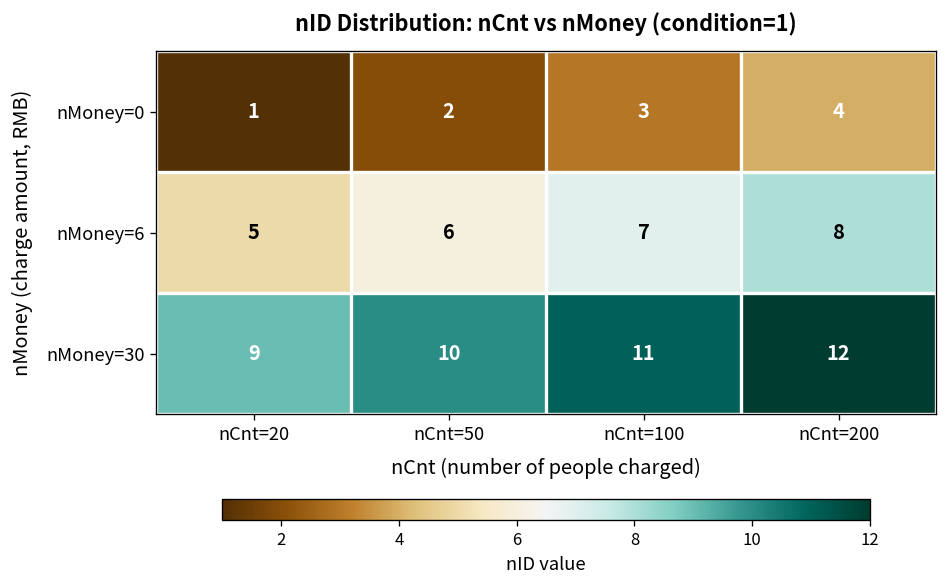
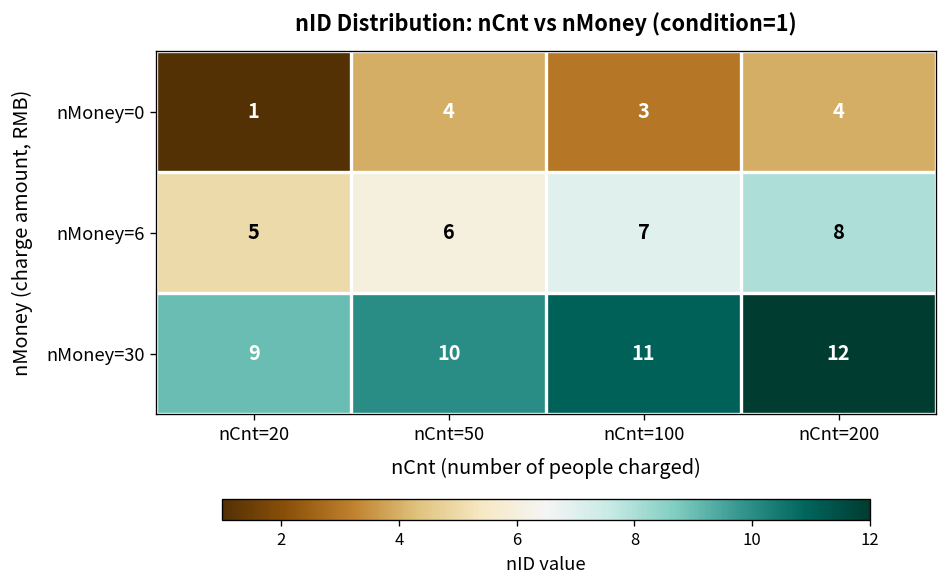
  {
    "nMoney=0": {
      "nCnt=20": 1,
-     "nCnt=50": 2,
+     "nCnt=50": 4,
      "nCnt=100": 3,
      "nCnt=200": 4
    },
    "nMoney=6": {
      "nCnt=20": 5,
      "nCnt=50": 6,
      "nCnt=100": 7,
      "nCnt=200": 8
    },
    "nMoney=30": {
      "nCnt=20": 9,
      "nCnt=50": 10,
      "nCnt=100": 11,
      "nCnt=200": 12
    }
  }
